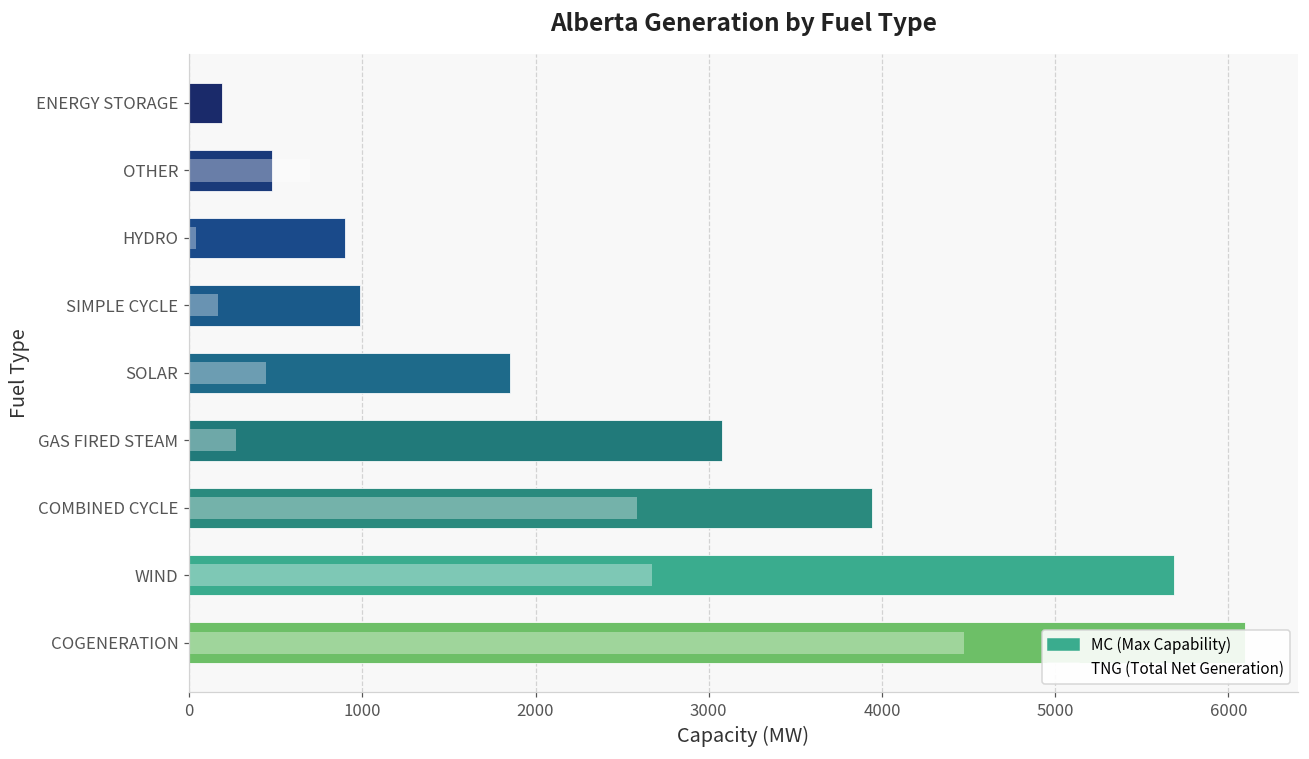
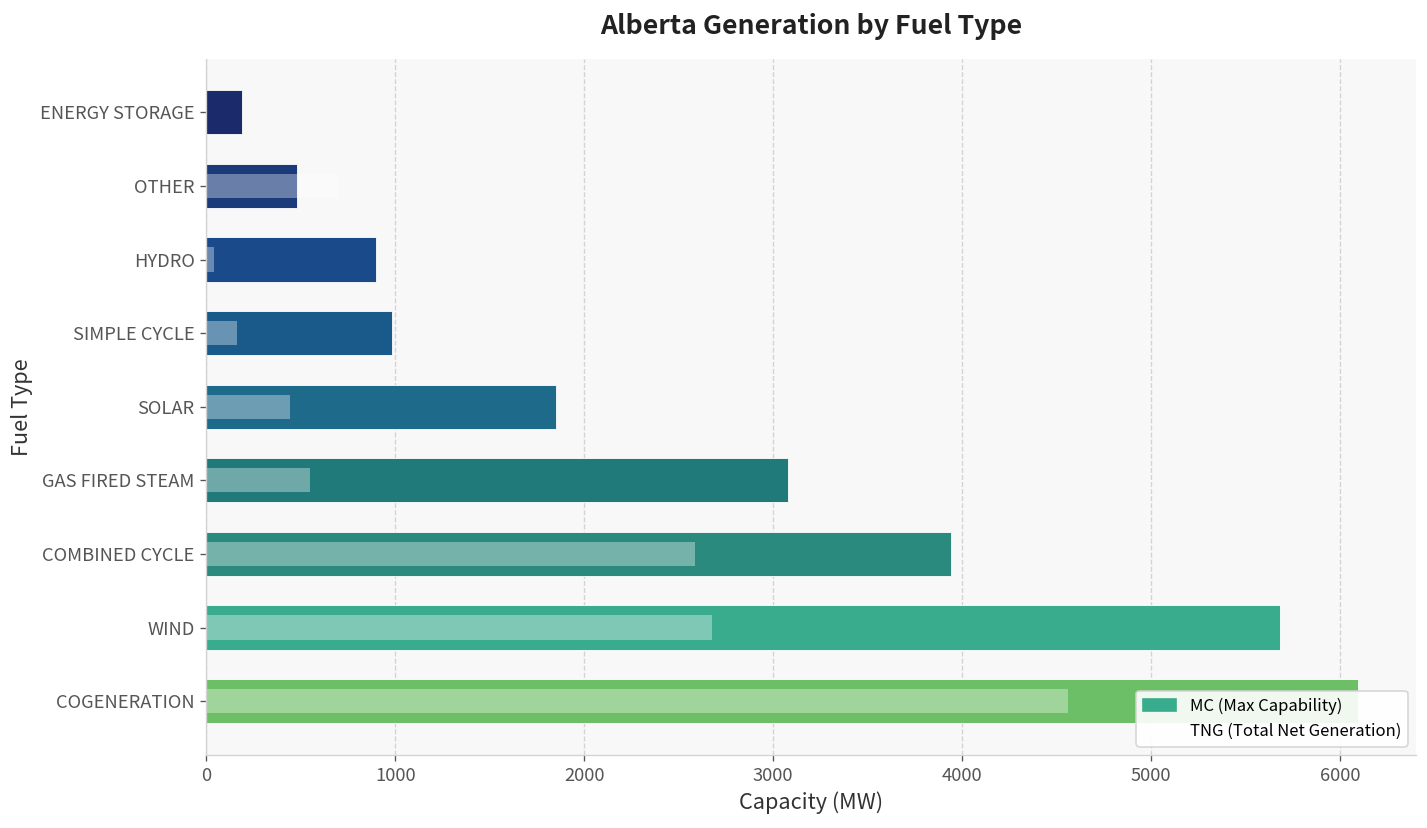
  {
    "TNG (Total Net Generation)": {
      "ENERGY STORAGE": 0,
      "OTHER": 700,
-     "GAS FIRED STEAM": 270,
-     "COGENERATION": 4470
+     "GAS FIRED STEAM": 550,
+     "COGENERATION": 4560
    }
  }
